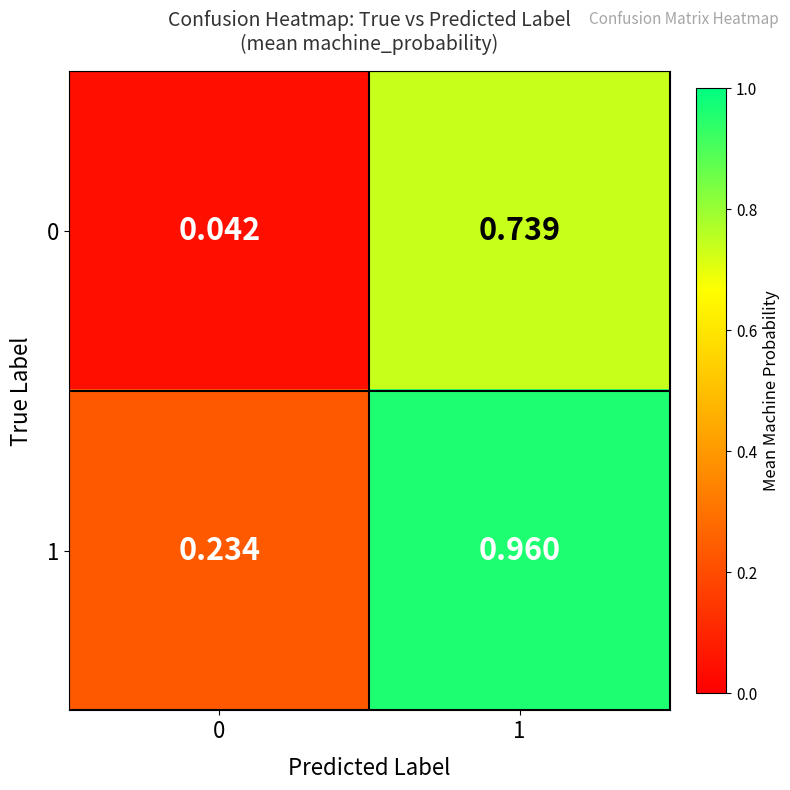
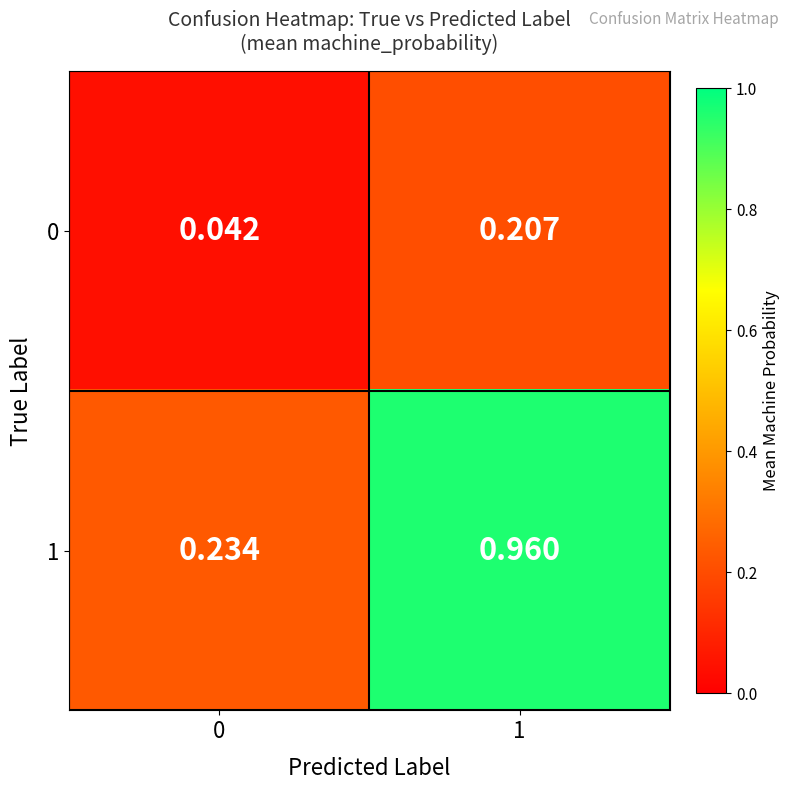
  {
    "0": {
      "0": 0.042,
-     "1": 0.739
+     "1": 0.207
    },
    "1": {
      "0": 0.234,
      "1": 0.960
    }
  }
